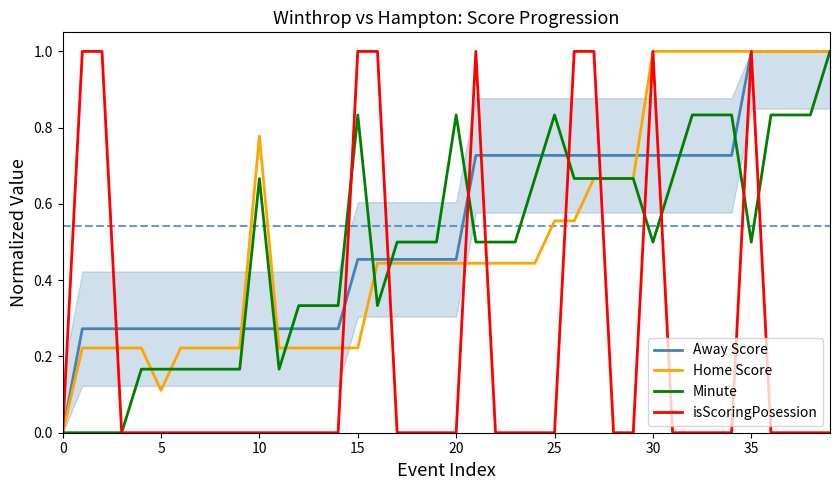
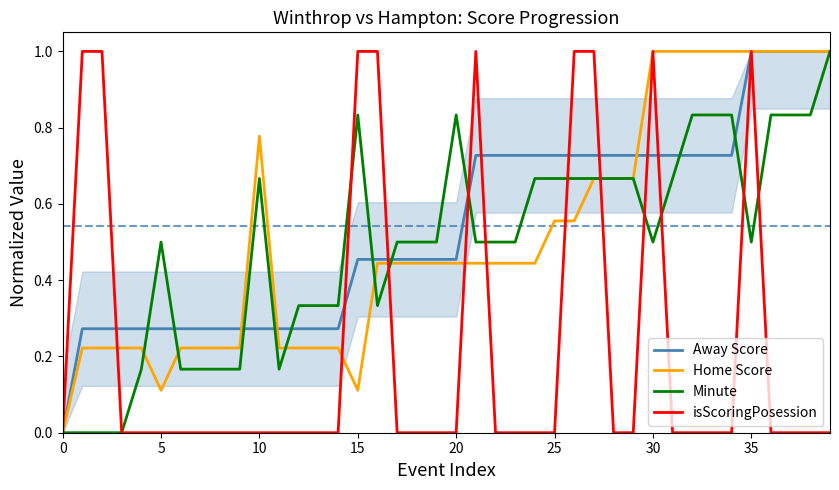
  {
    "Home Score": {
      "5": 0.11,
      "10": 0.78,
-     "15": 0.22,
+     "15": 0.11,
      "20": 0.44,
      "25": 0.56
    },
    "Minute": {
-     "5": 0.17,
+     "5": 0.50,
      "10": 0.67,
      "15": 0.83,
      "20": 0.83,
-     "25": 0.83,
+     "25": 0.67,
      "30": 0.50,
      "35": 0.50
    },
    "isScoringPosession": {
      "5": 0.00,
      "10": 0.00,
      "15": 1.00,
      "20": 0.00,
      "25": 0.00
    }
  }
